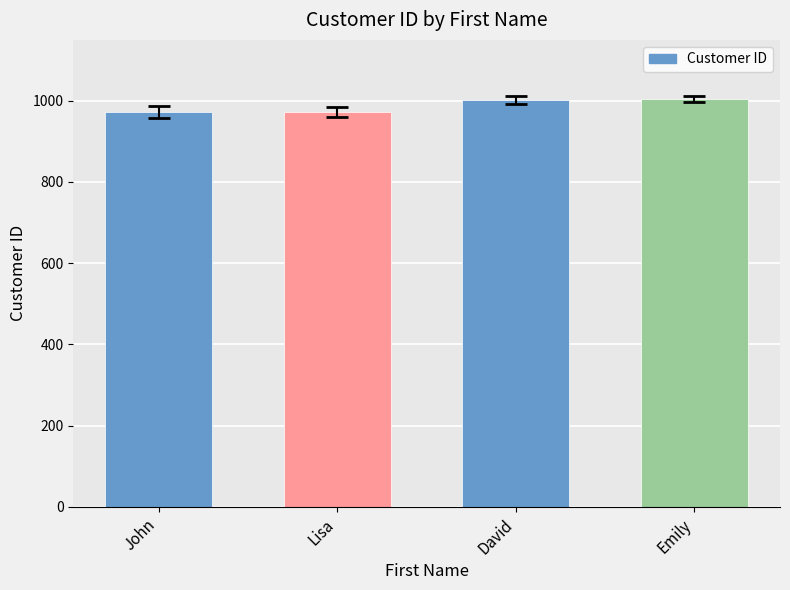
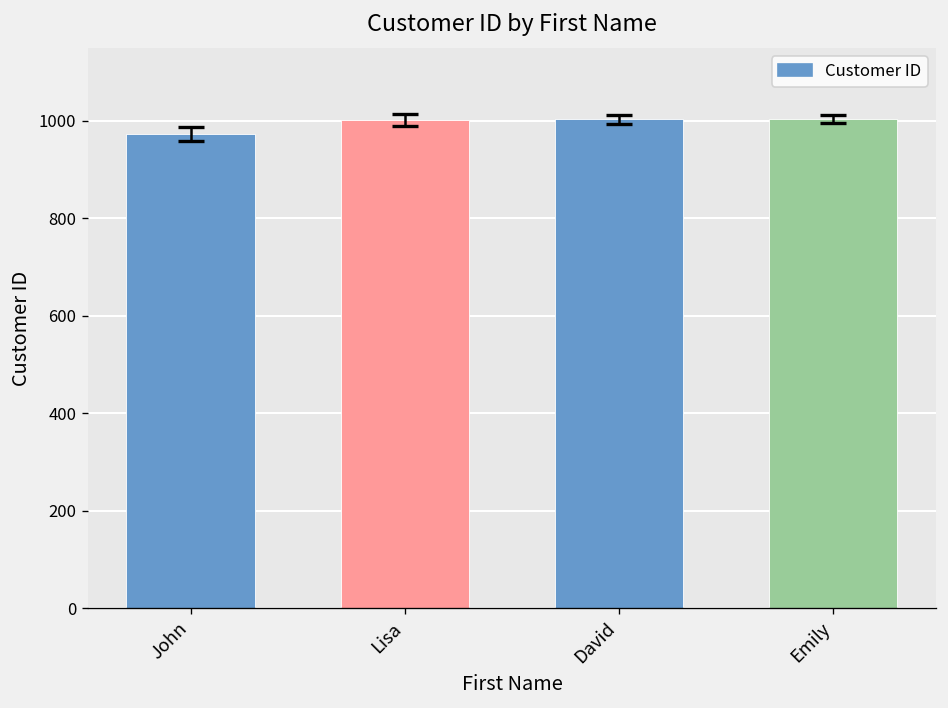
  {
    "Customer ID": {
      "John": 970,
-     "Lisa": 970,
+     "Lisa": 1000,
      "David": 1000,
      "Emily": 1000
    }
  }
